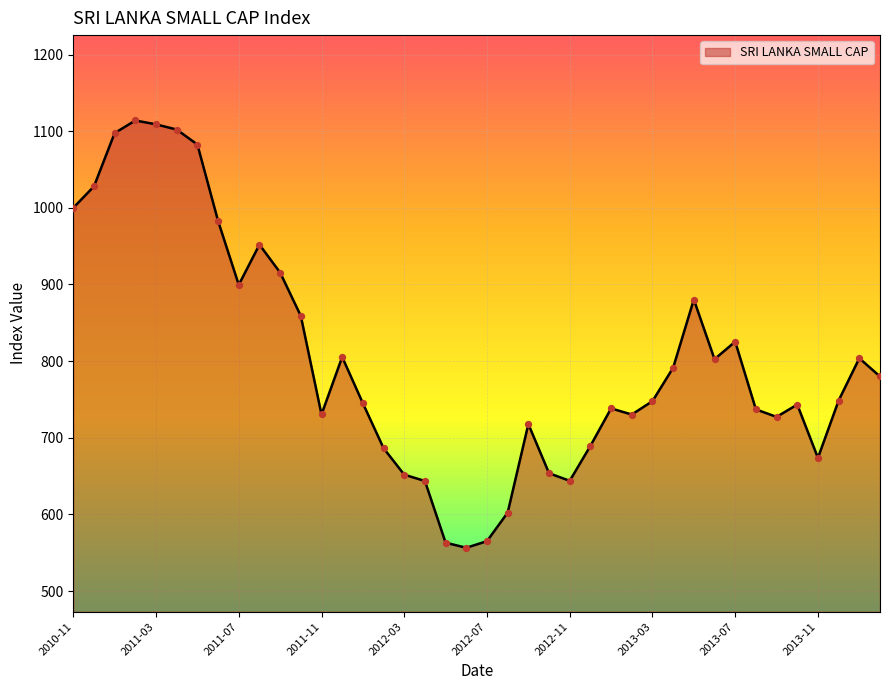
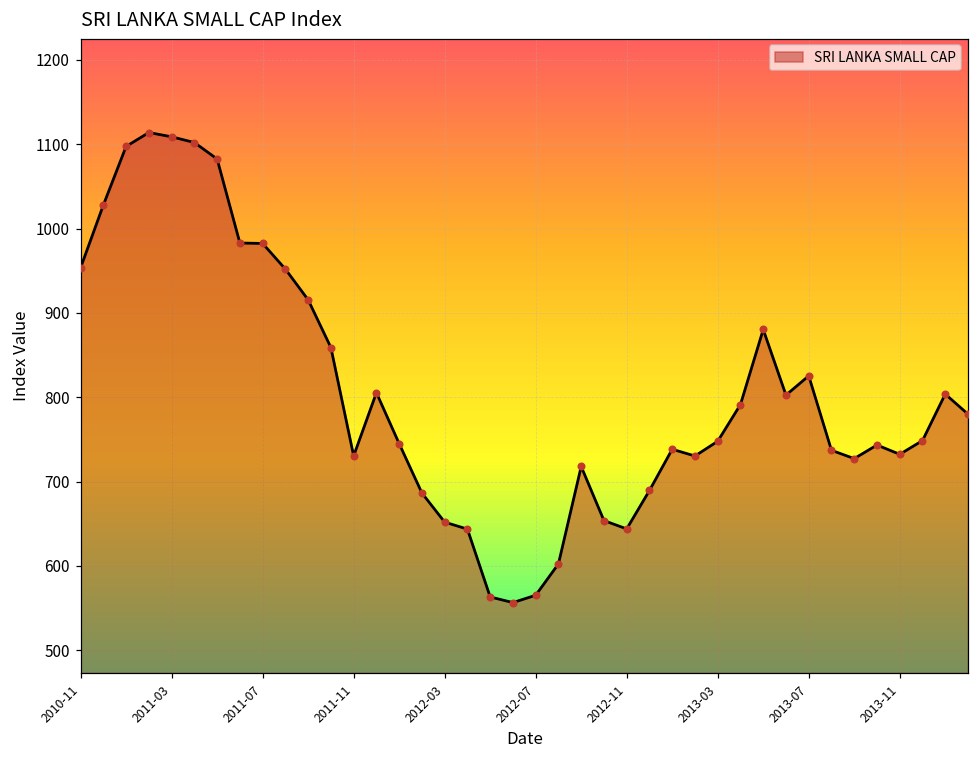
  {
-   "2010-11": 1000,
+   "2010-11": 950,
    "2011-03": 1110,
-   "2011-07": 900,
+   "2011-07": 980,
    "2011-11": 730,
    "2012-03": 650,
    "2012-07": 570,
    "2012-11": 640,
    "2013-03": 750,
    "2013-07": 830,
-   "2013-11": 670
+   "2013-11": 730
  }
